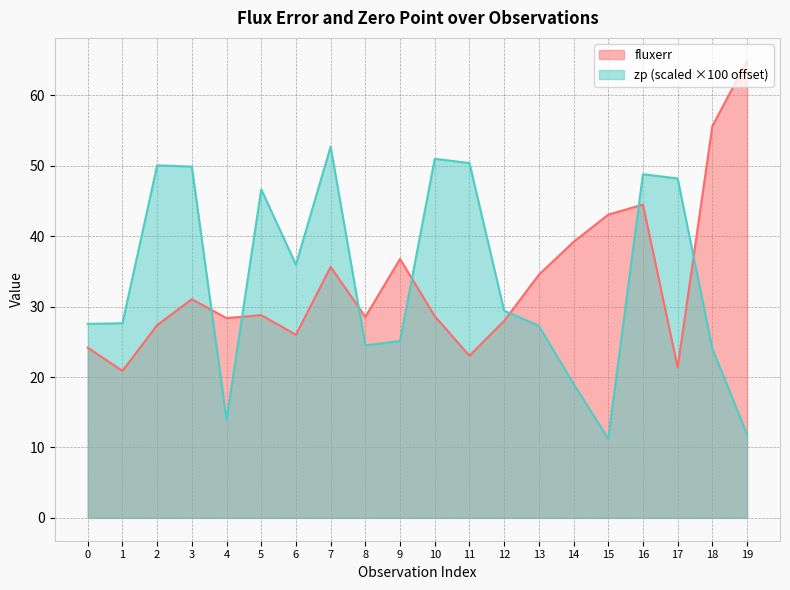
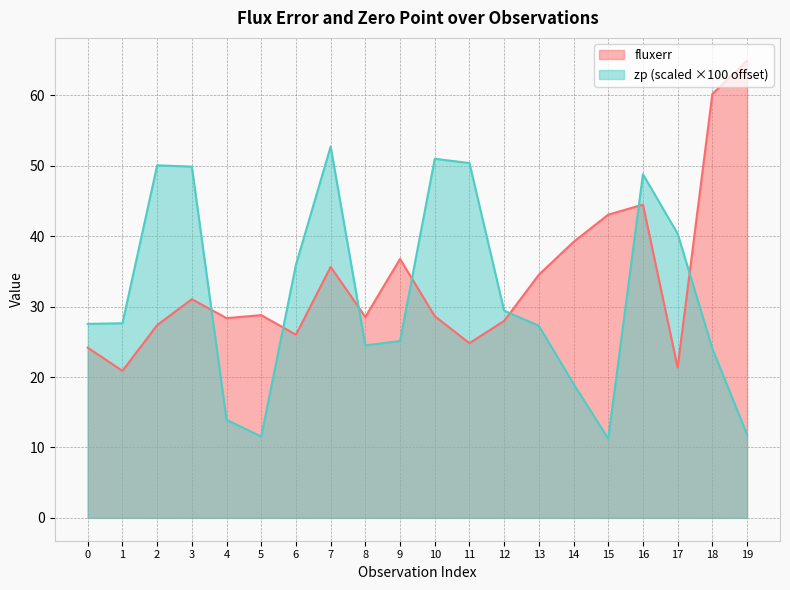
  {
    "fluxerr": {
      "0": 24,
      "1": 21,
      "2": 27,
      "3": 31,
      "4": 28,
      "5": 29,
      "6": 26,
      "7": 36,
      "8": 29,
      "9": 37,
      "10": 29,
-     "11": 23,
+     "11": 25,
      "12": 28,
      "13": 35,
      "14": 39,
      "15": 43,
      "16": 44,
      "17": 21,
-     "18": 56
+     "18": 60
    },
    "zp (scaled ×100 offset)": {
      "0": 28,
      "1": 28,
      "2": 50,
      "3": 50,
      "4": 14,
-     "5": 47,
+     "5": 12,
      "6": 36,
      "7": 53,
      "8": 24,
      "9": 25,
      "10": 51,
      "11": 50,
      "12": 29,
      "13": 27,
      "14": 19,
      "15": 11,
      "16": 49,
-     "17": 48,
+     "17": 40,
      "18": 24,
      "19": 12
    }
  }
